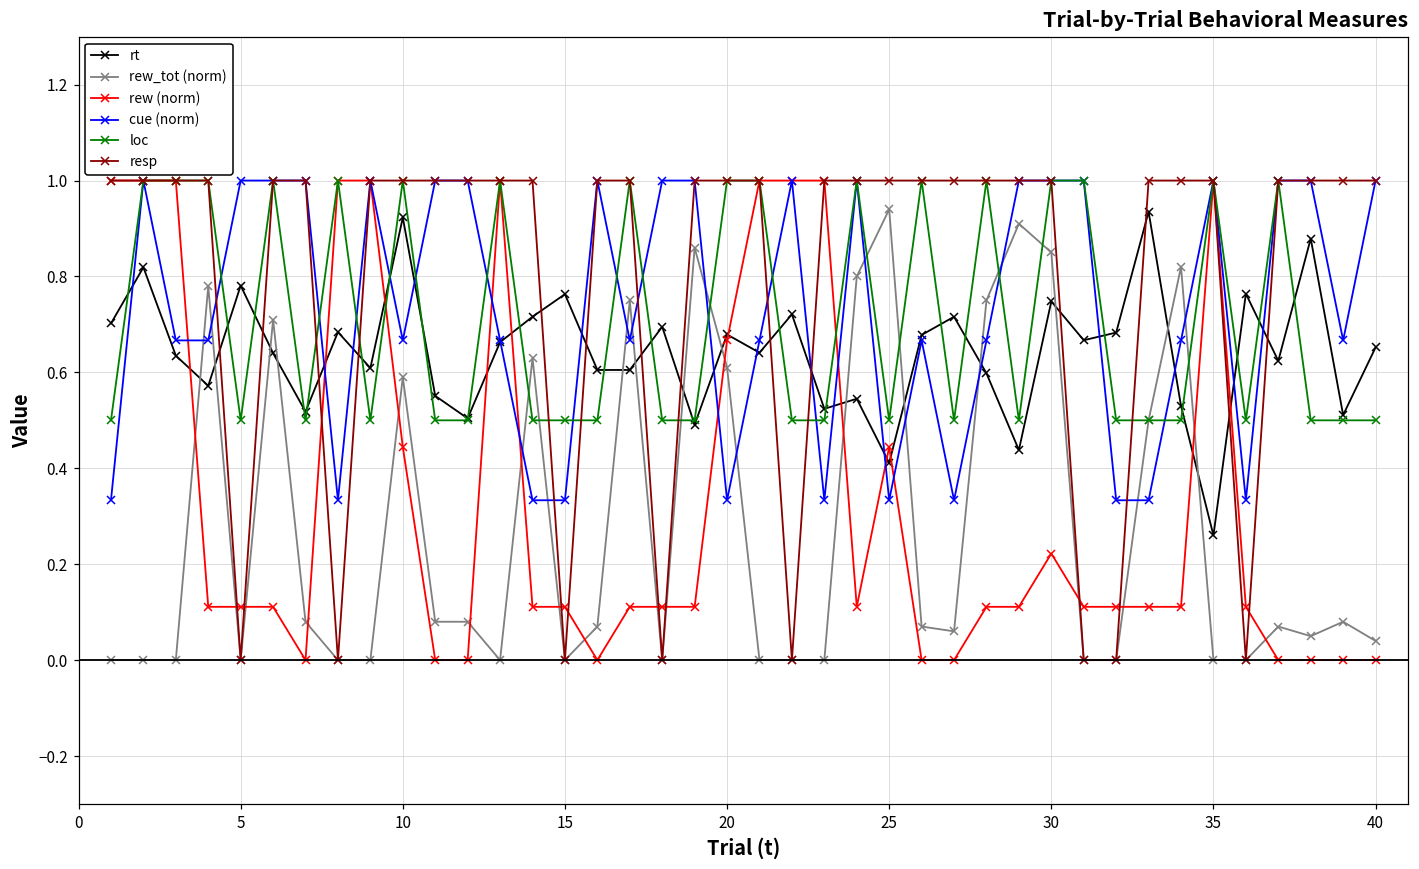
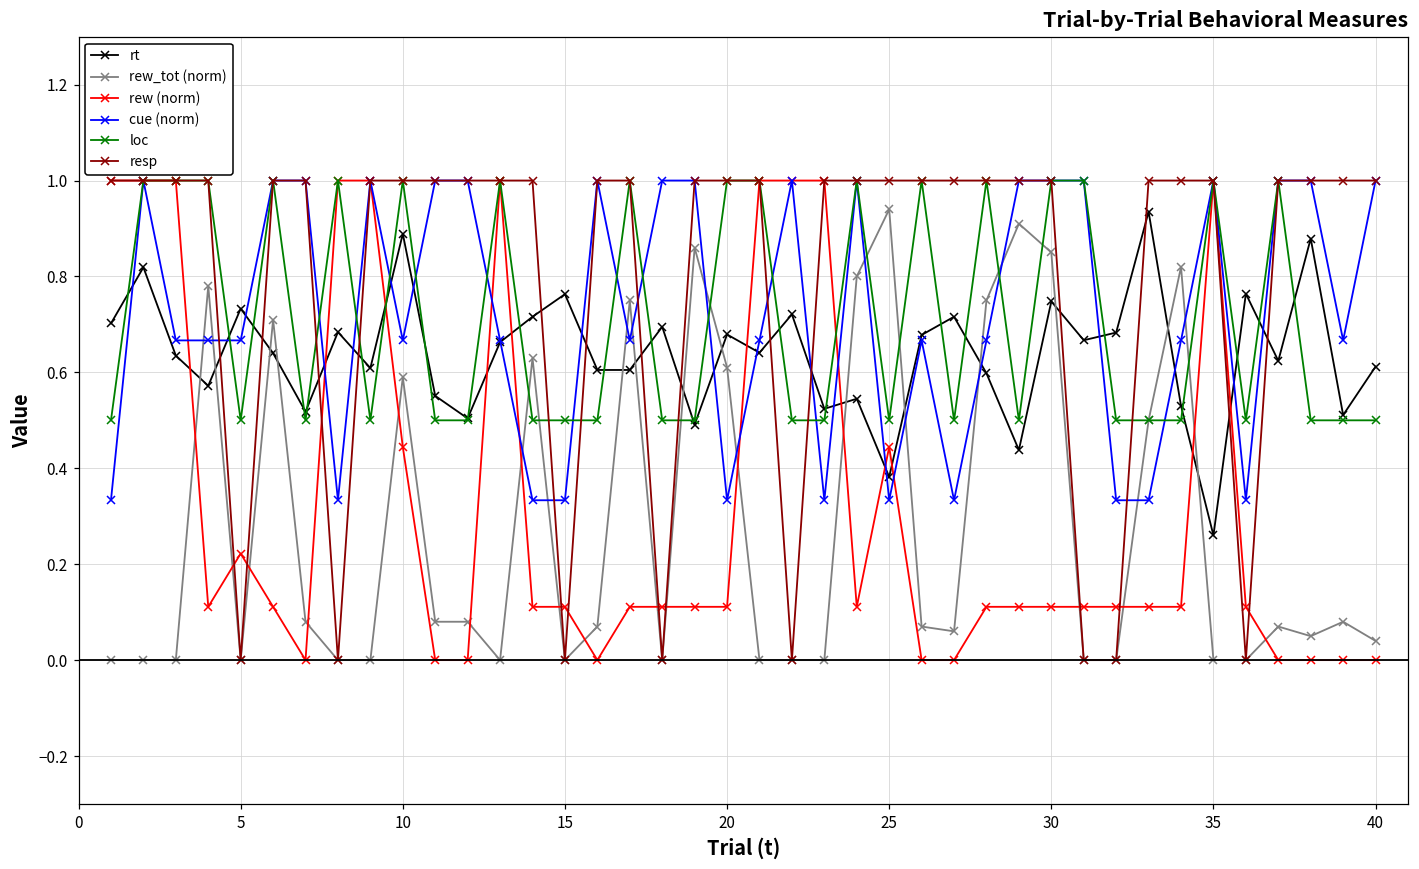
  {
    "rt": {
-     "5": 0.78,
-     "10": 0.92,
+     "5": 0.73,
+     "10": 0.89,
      "15": 0.76,
      "20": 0.68,
-     "25": 0.41,
+     "25": 0.38,
      "30": 0.75,
      "35": 0.26,
-     "40": 0.65
+     "40": 0.61
    },
    "rew_tot (norm)": {
      "10": 0.59,
      "20": 0.61,
      "25": 0.94,
      "30": 0.85,
      "35": 0.00,
      "40": 0.04
    },
    "rew (norm)": {
-     "5": 0.11,
+     "5": 0.22,
      "10": 0.44,
      "15": 0.11,
-     "20": 0.67,
+     "20": 0.11,
      "25": 0.44,
-     "30": 0.22,
+     "30": 0.11,
      "40": 0.00
    },
    "cue (norm)": {
-     "5": 1.00,
+     "5": 0.67,
      "10": 0.67,
      "15": 0.33,
      "20": 0.33,
      "25": 0.33
    },
    "loc": {
      "5": 0.50,
      "15": 0.50,
      "25": 0.50,
      "40": 0.50
    },
    "resp": {
      "25": 1.00
    }
  }
